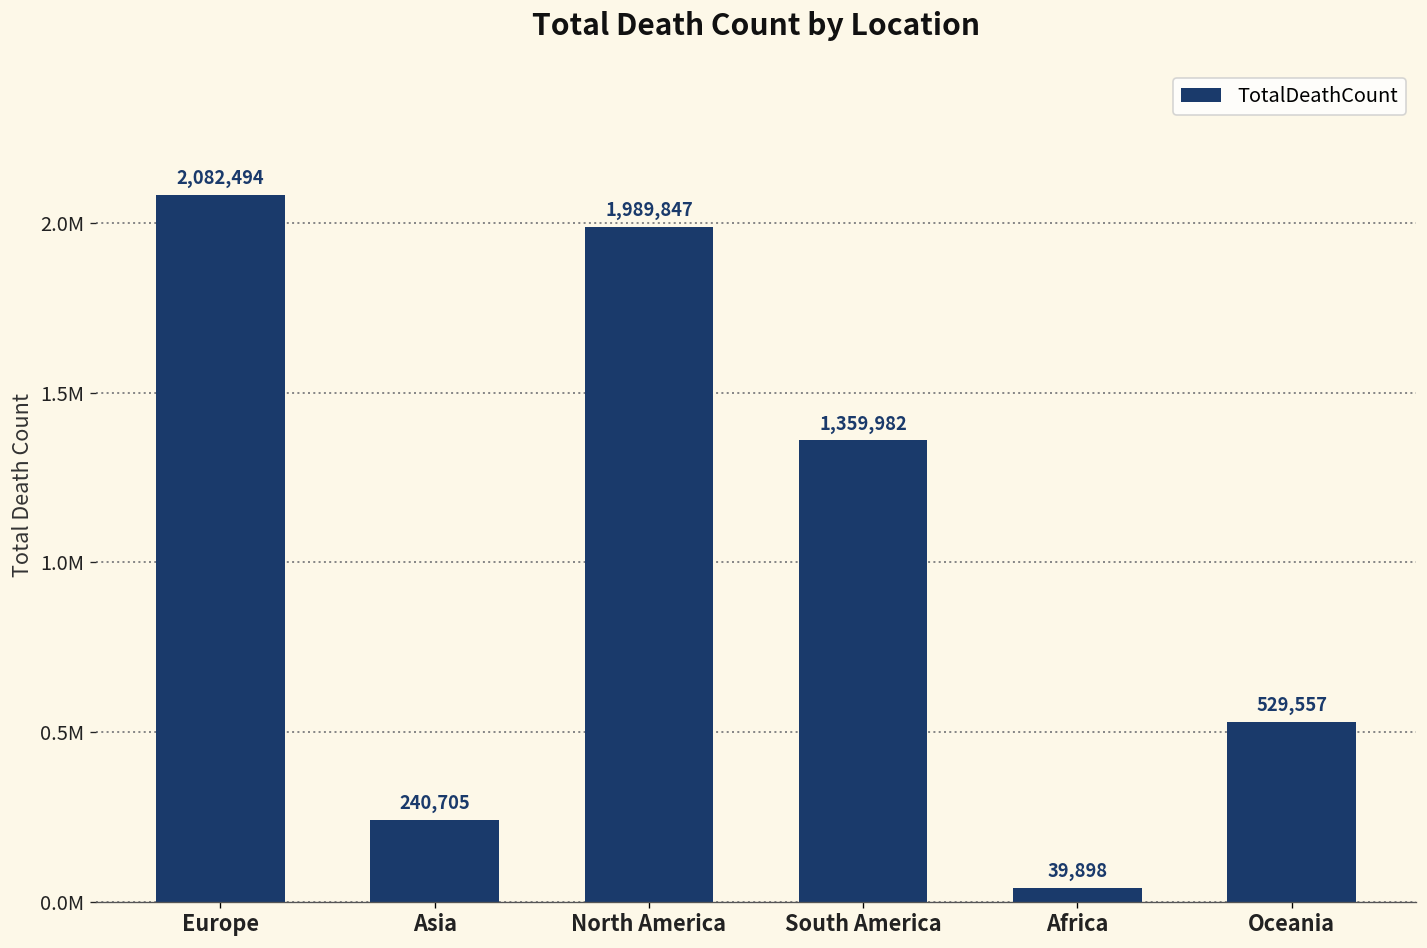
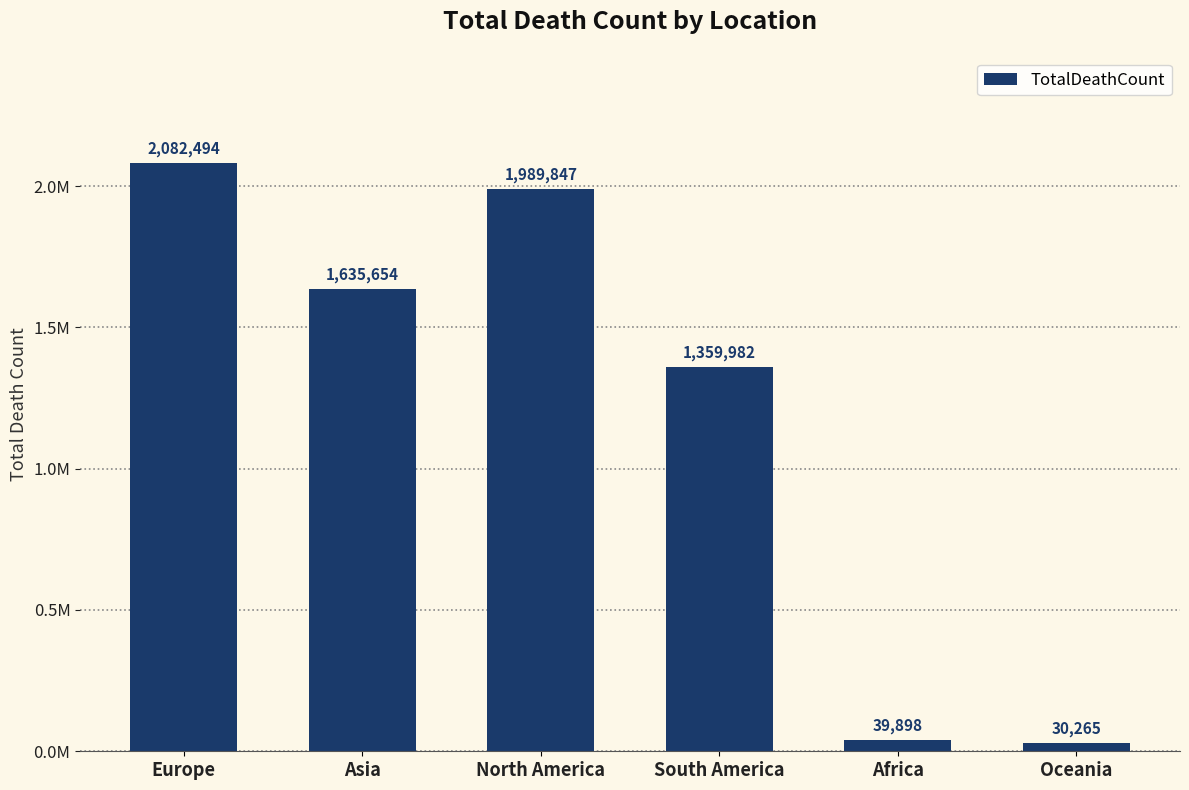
  {
    "Europe": "2,082,494",
-   "Asia": "240,705",
+   "Asia": "1,635,654",
    "North America": "1,989,847",
    "South America": "1,359,982",
    "Africa": "39,898",
-   "Oceania": "529,557"
+   "Oceania": "30,265"
  }
